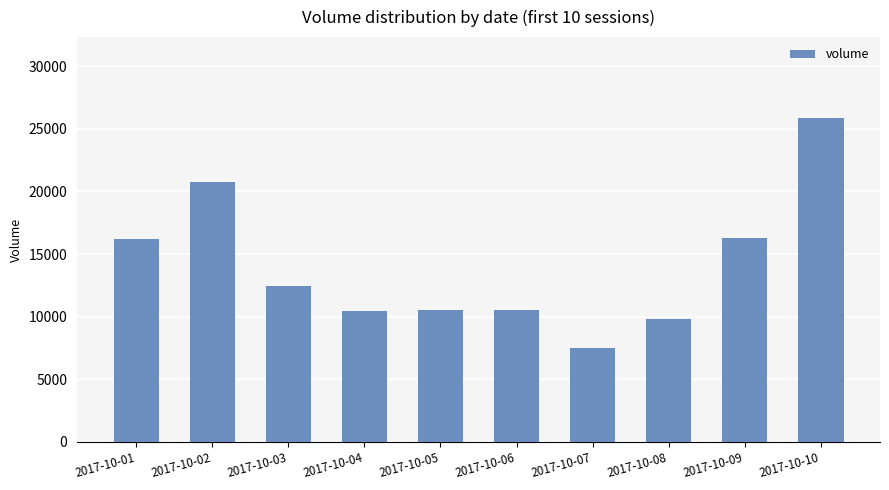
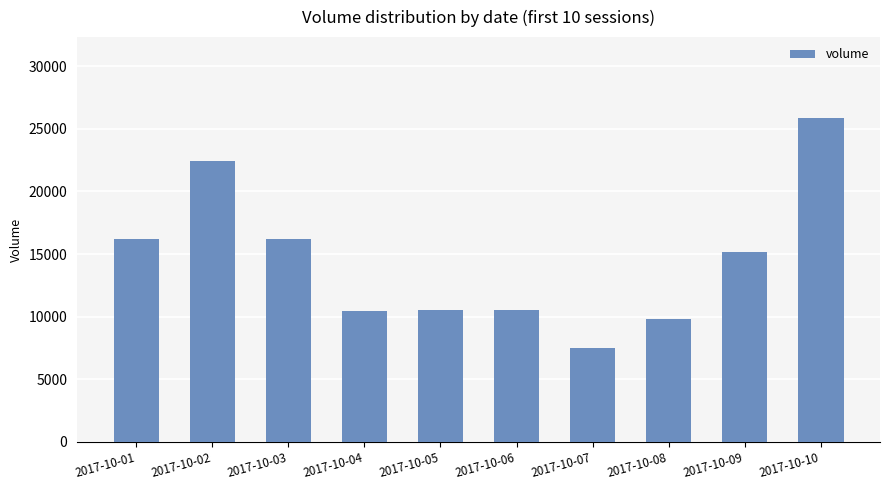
  {
    "2017-10-01": 16200,
-   "2017-10-02": 20800,
-   "2017-10-03": 12400,
+   "2017-10-02": 22400,
+   "2017-10-03": 16200,
    "2017-10-04": 10500,
    "2017-10-05": 10600,
    "2017-10-06": 10500,
    "2017-10-07": 7500,
    "2017-10-08": 9800,
-   "2017-10-09": 16300,
+   "2017-10-09": 15100,
    "2017-10-10": 25900
  }
